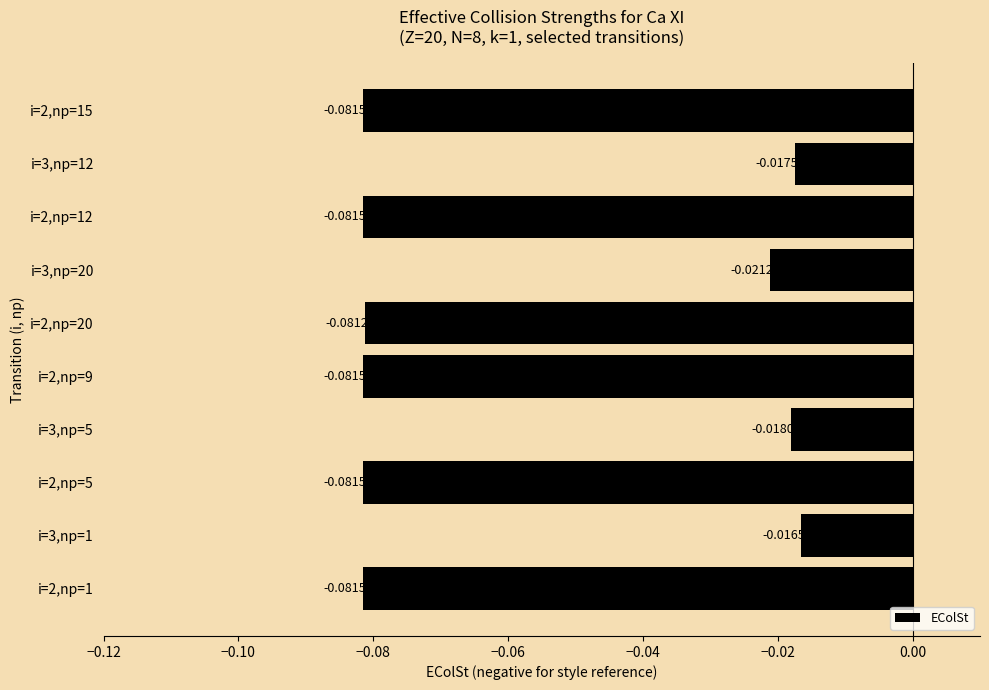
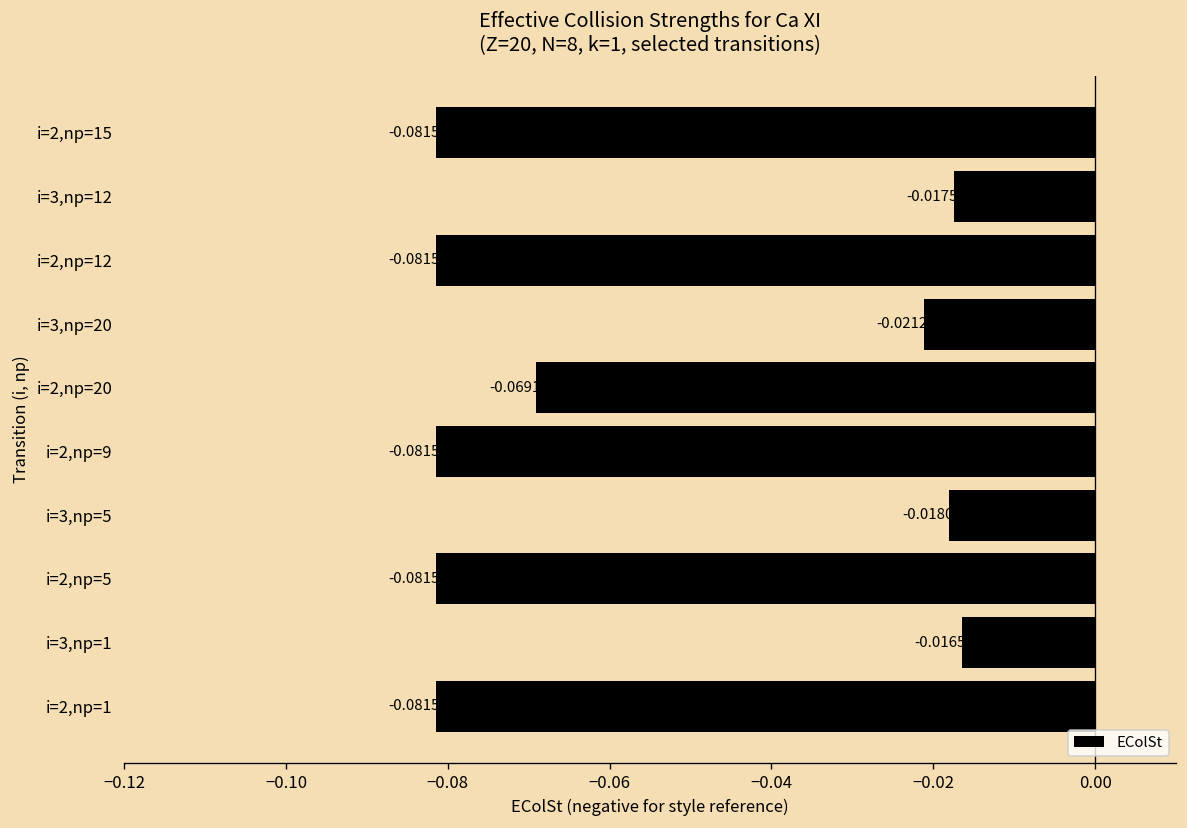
  {
    "i=2,np=15": -0.0815,
    "i=3,np=12": -0.0175,
    "i=2,np=12": -0.0815,
    "i=3,np=20": -0.0212,
-   "i=2,np=20": -0.0812,
+   "i=2,np=20": -0.0691,
    "i=2,np=9": -0.0815,
    "i=3,np=5": -0.0180,
    "i=2,np=5": -0.0815,
    "i=3,np=1": -0.0165,
    "i=2,np=1": -0.0815
  }
